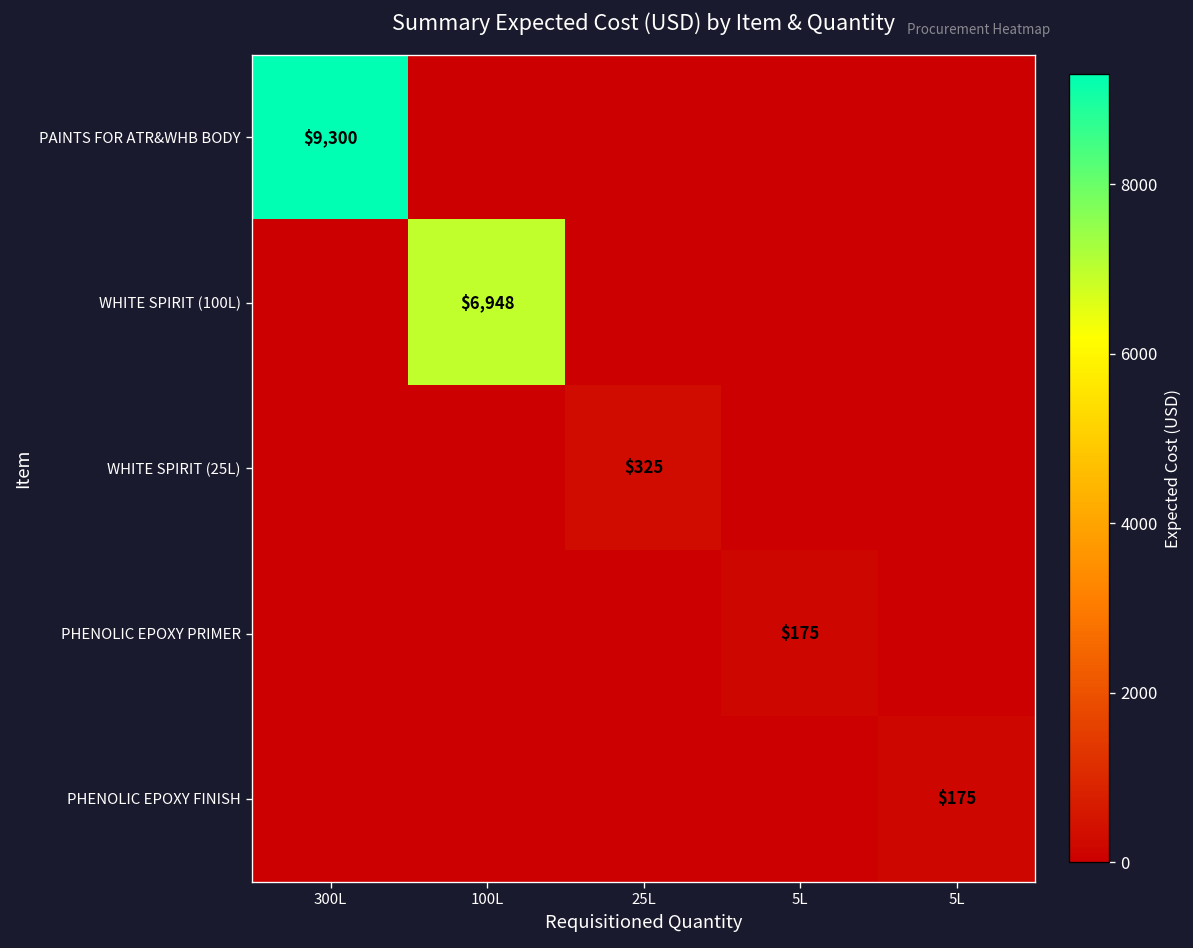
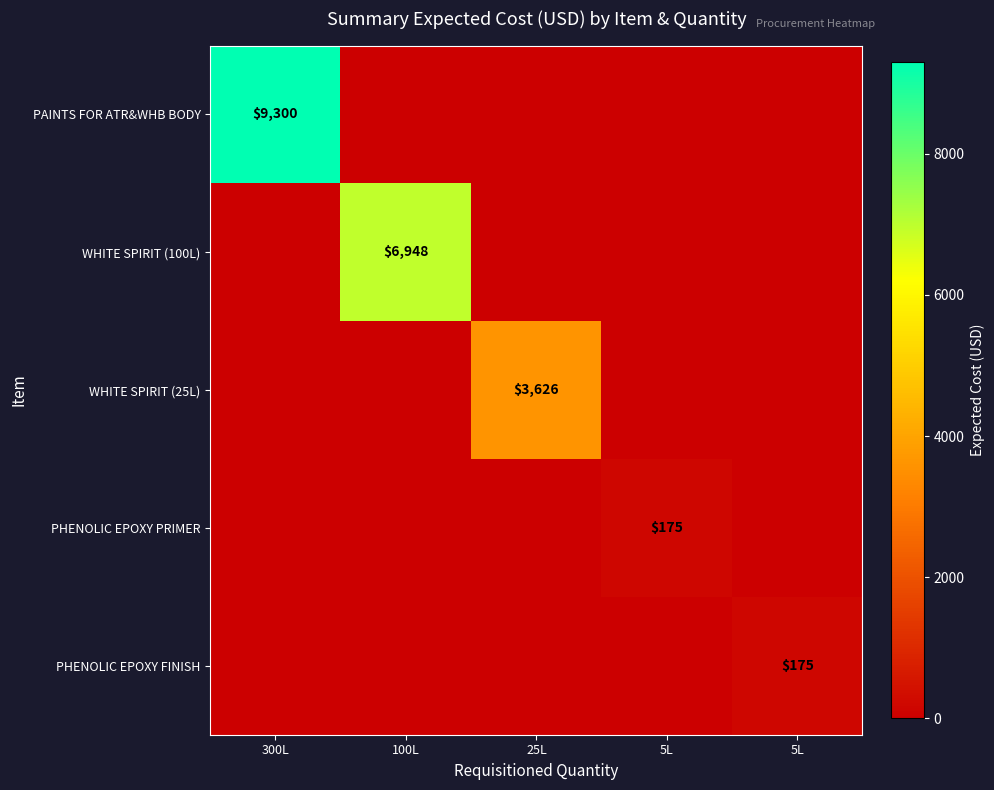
  {
    "PAINTS FOR ATR&WHB BODY": {
      "300L": "$9,300"
    },
    "WHITE SPIRIT (100L)": {
      "100L": "$6,948"
    },
    "WHITE SPIRIT (25L)": {
-     "25L": "$325"
+     "25L": "$3,626"
    }
  }
